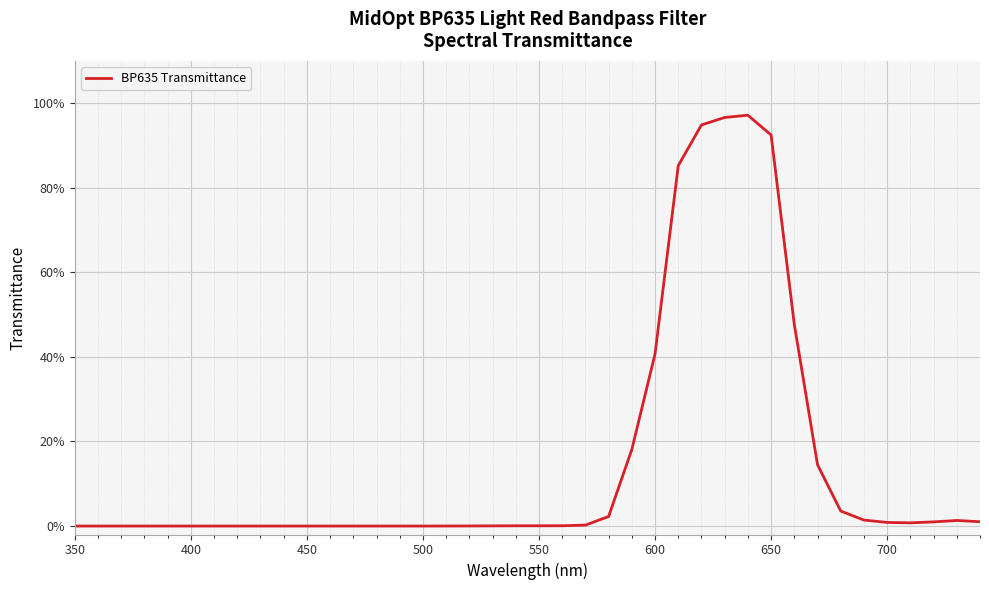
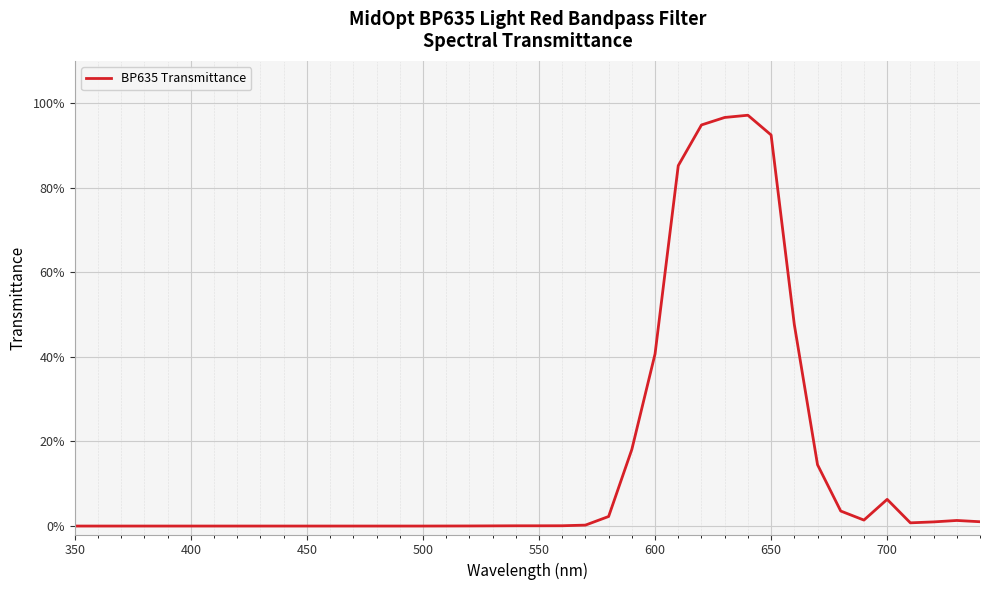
  {
    "350": "0%",
    "400": "0%",
    "450": "0%",
    "500": "0%",
    "550": "0%",
    "600": "41%",
    "650": "92%",
-   "700": "1%"
+   "700": "6%"
  }
